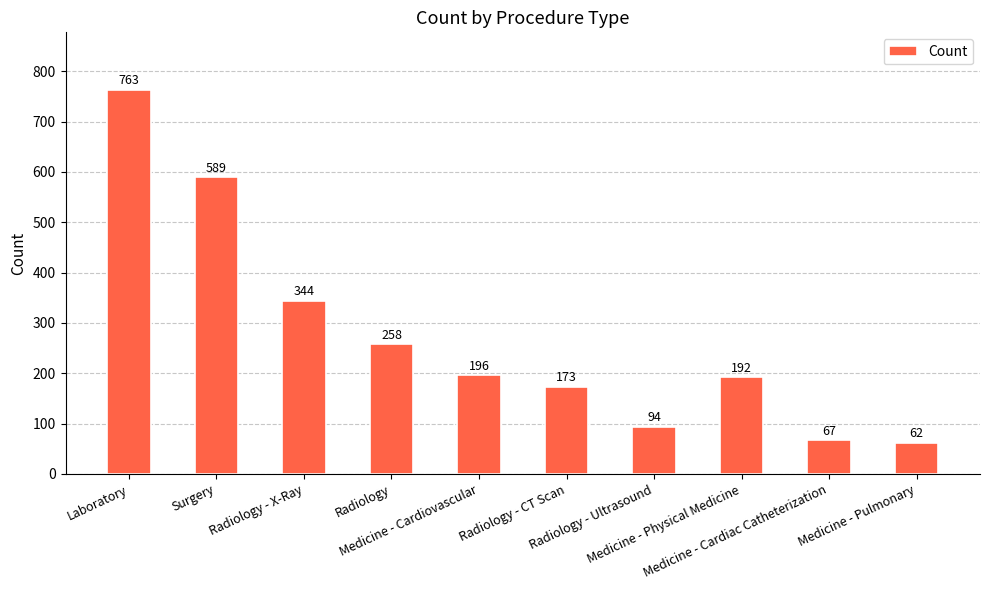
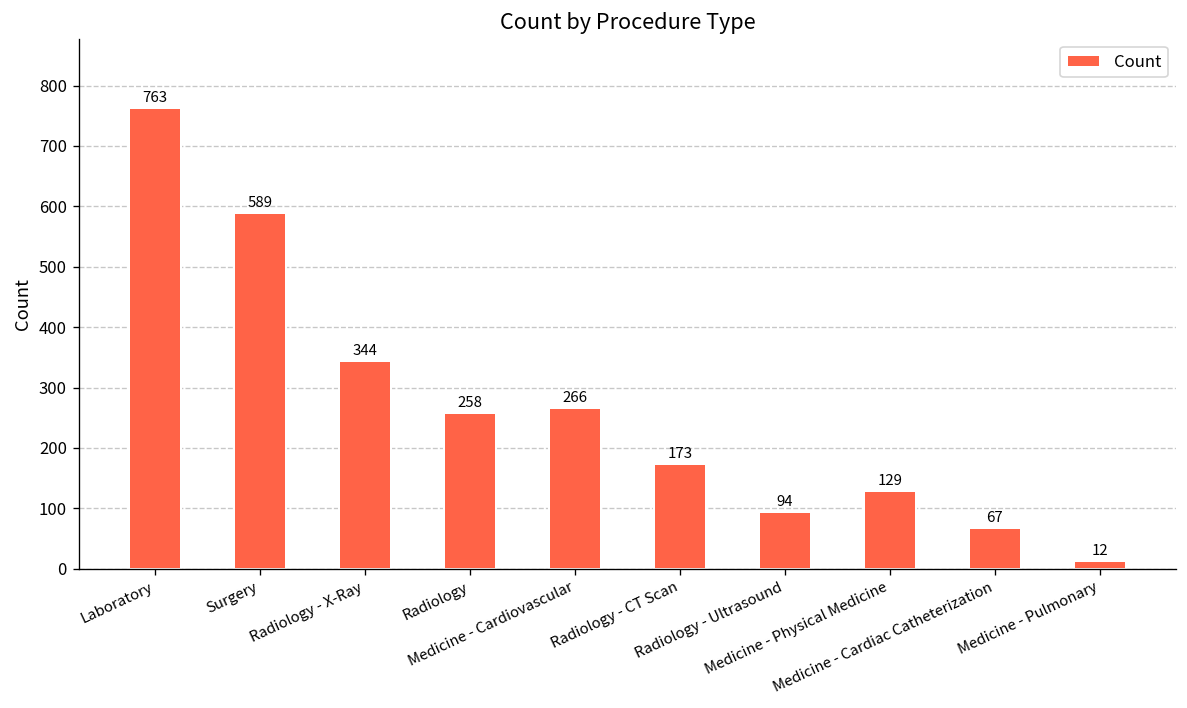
  {
    "Laboratory": 763,
    "Surgery": 589,
    "Radiology - X-Ray": 344,
    "Radiology": 258,
-   "Medicine - Cardiovascular": 196,
+   "Medicine - Cardiovascular": 266,
    "Radiology - CT Scan": 173,
    "Radiology - Ultrasound": 94,
-   "Medicine - Physical Medicine": 192,
+   "Medicine - Physical Medicine": 129,
    "Medicine - Cardiac Catheterization": 67,
-   "Medicine - Pulmonary": 62
+   "Medicine - Pulmonary": 12
  }
